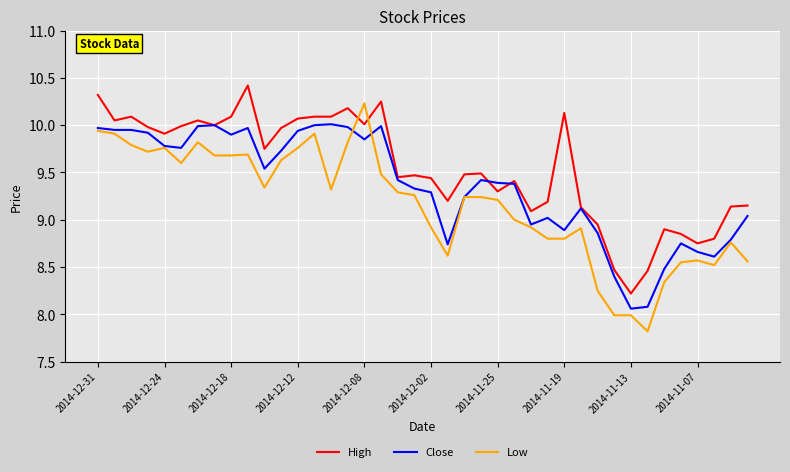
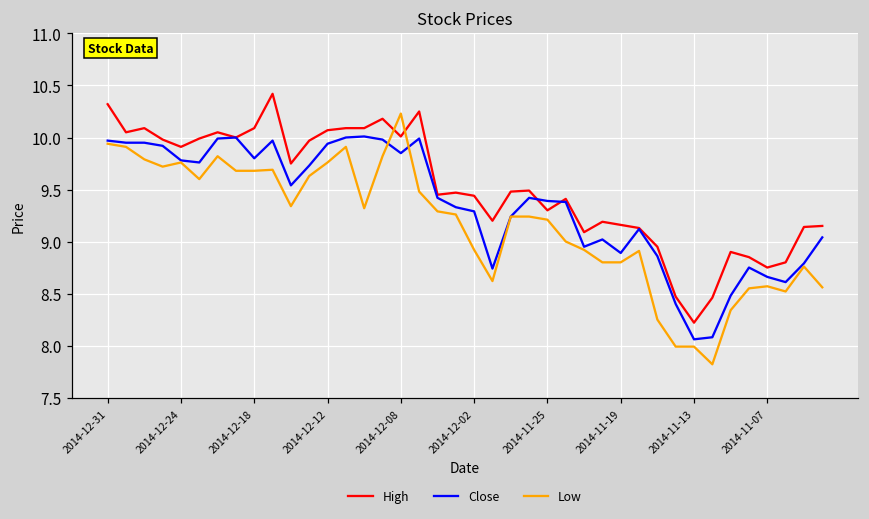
  {
    "High": {
      "2014-12-31": 10.3,
      "2014-12-24": 9.9,
      "2014-12-18": 10.1,
      "2014-12-12": 10.1,
      "2014-12-08": 10.0,
      "2014-12-02": 9.4,
      "2014-11-25": 9.3,
-     "2014-11-19": 10.1,
+     "2014-11-19": 9.2,
      "2014-11-13": 8.2,
      "2014-11-07": 8.8
    },
    "Close": {
      "2014-12-31": 10.0,
-     "2014-12-18": 9.9,
+     "2014-12-18": 9.8,
      "2014-12-12": 9.9,
      "2014-12-08": 9.9,
      "2014-12-02": 9.3,
      "2014-11-25": 9.4,
      "2014-11-19": 8.9,
      "2014-11-13": 8.1,
      "2014-11-07": 8.7
    },
    "Low": {
      "2014-12-31": 9.9,
      "2014-12-18": 9.7,
      "2014-12-12": 9.8,
      "2014-12-08": 10.2,
      "2014-12-02": 8.9,
      "2014-11-25": 9.2,
      "2014-11-19": 8.8,
      "2014-11-13": 8.0,
      "2014-11-07": 8.6
    }
  }
